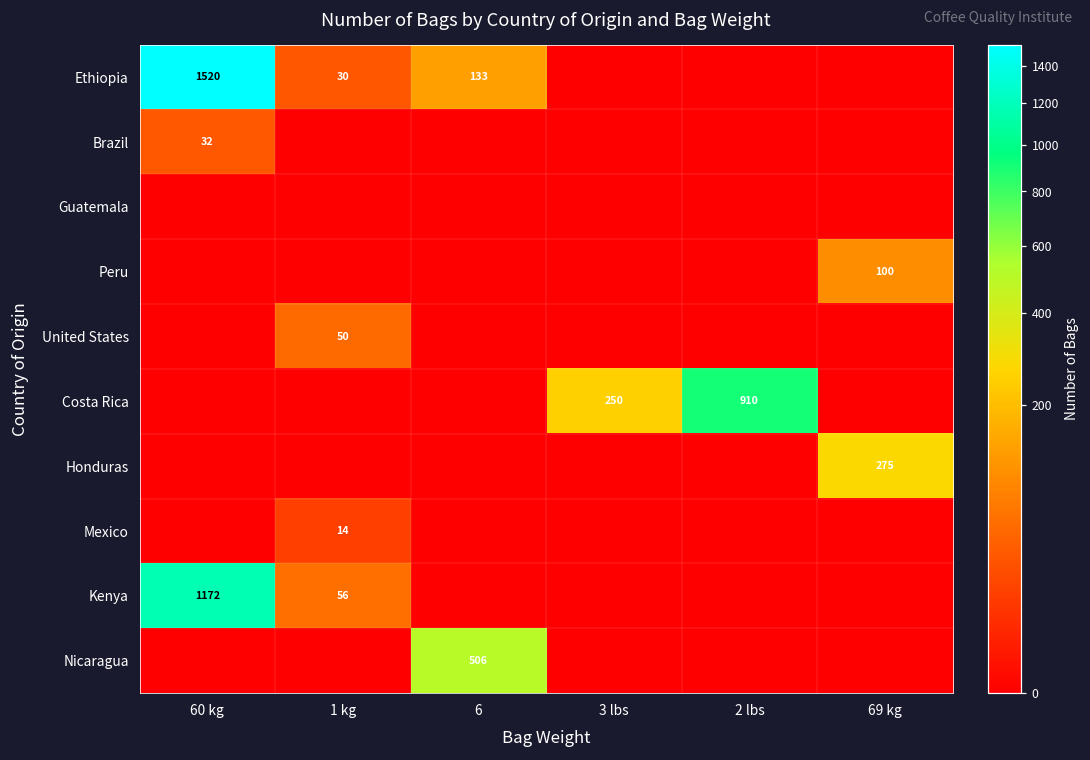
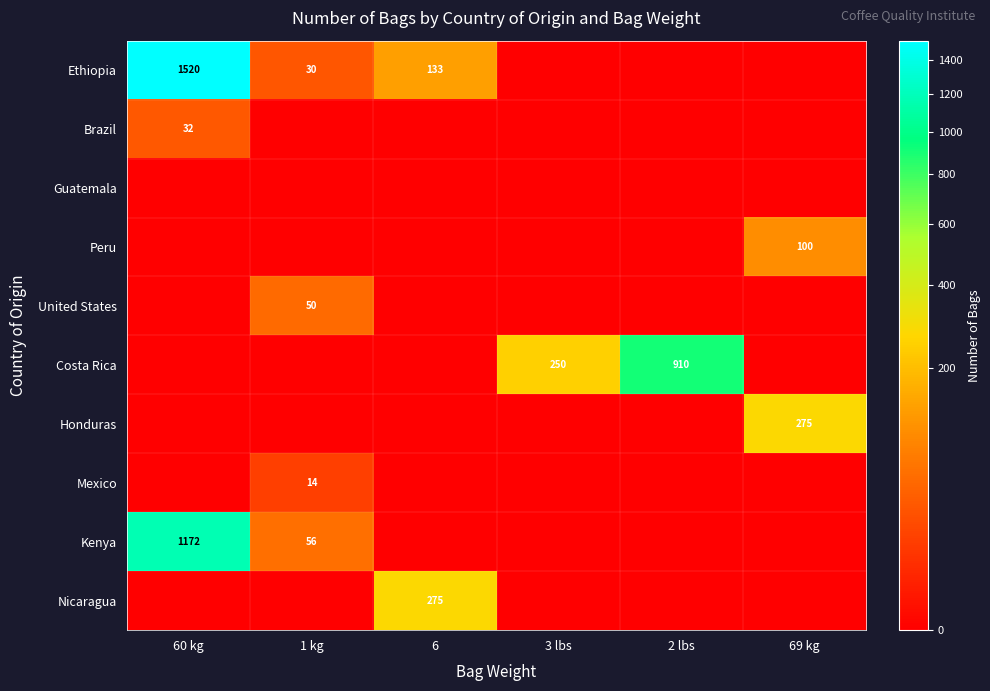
  {
    "Ethiopia": {
      "60 kg": 1520,
      "1 kg": 30,
      "6": 133
    },
    "Brazil": {
      "60 kg": 32
    },
    "Peru": {
      "69 kg": 100
    },
    "United States": {
      "1 kg": 50
    },
    "Costa Rica": {
      "3 lbs": 250,
      "2 lbs": 910
    },
    "Honduras": {
      "69 kg": 275
    },
    "Mexico": {
      "1 kg": 14
    },
    "Kenya": {
      "60 kg": 1172,
      "1 kg": 56
    },
    "Nicaragua": {
-     "6": 506
+     "6": 275
    }
  }
